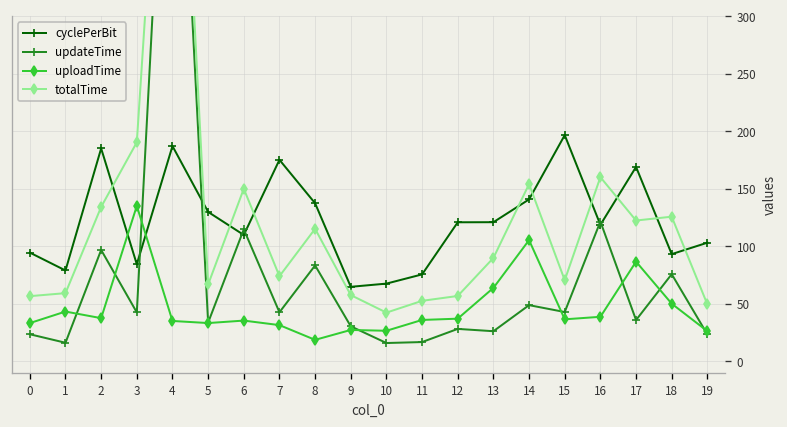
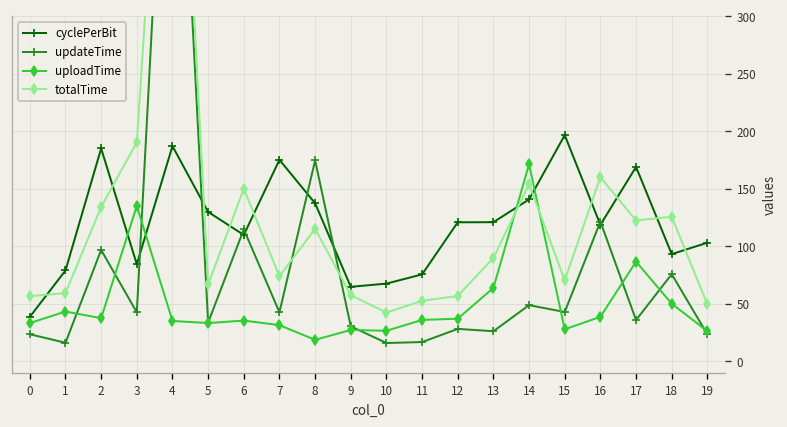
  {
    "cyclePerBit": {
-     "0": 90,
+     "0": 40,
      "1": 80,
      "2": 190,
      "3": 80,
      "4": 190,
      "5": 130,
      "6": 110,
      "7": 180,
      "8": 140,
      "9": 60,
      "10": 70,
      "11": 80,
      "12": 120,
      "13": 120,
      "14": 140,
      "15": 200,
      "16": 120,
      "17": 170,
      "18": 90,
      "19": 100
    },
    "updateTime": {
      "0": 20,
      "1": 20,
      "2": 100,
      "3": 40,
      "6": 110,
      "7": 40,
-     "8": 80,
+     "8": 170,
      "9": 30,
      "10": 20,
      "11": 20,
      "12": 30,
      "13": 30,
      "14": 50,
      "15": 40,
      "16": 120,
      "17": 40,
      "18": 80,
      "19": 20
    },
    "uploadTime": {
      "0": 30,
      "1": 40,
      "2": 40,
      "3": 140,
      "4": 40,
      "6": 40,
      "7": 30,
      "8": 20,
      "9": 30,
      "10": 30,
      "11": 40,
      "12": 40,
      "13": 60,
-     "14": 110,
-     "15": 40,
+     "14": 170,
+     "15": 30,
      "16": 40,
      "17": 90,
      "18": 50,
      "19": 30
    },
    "totalTime": {
      "0": 60,
      "1": 60,
      "2": 130,
      "3": 190,
      "5": 70,
      "6": 150,
      "7": 70,
      "8": 120,
      "9": 60,
      "10": 40,
      "11": 50,
      "12": 60,
      "13": 90,
      "14": 150,
      "15": 70,
      "16": 160,
      "17": 120,
      "18": 130,
      "19": 50
    }
  }
